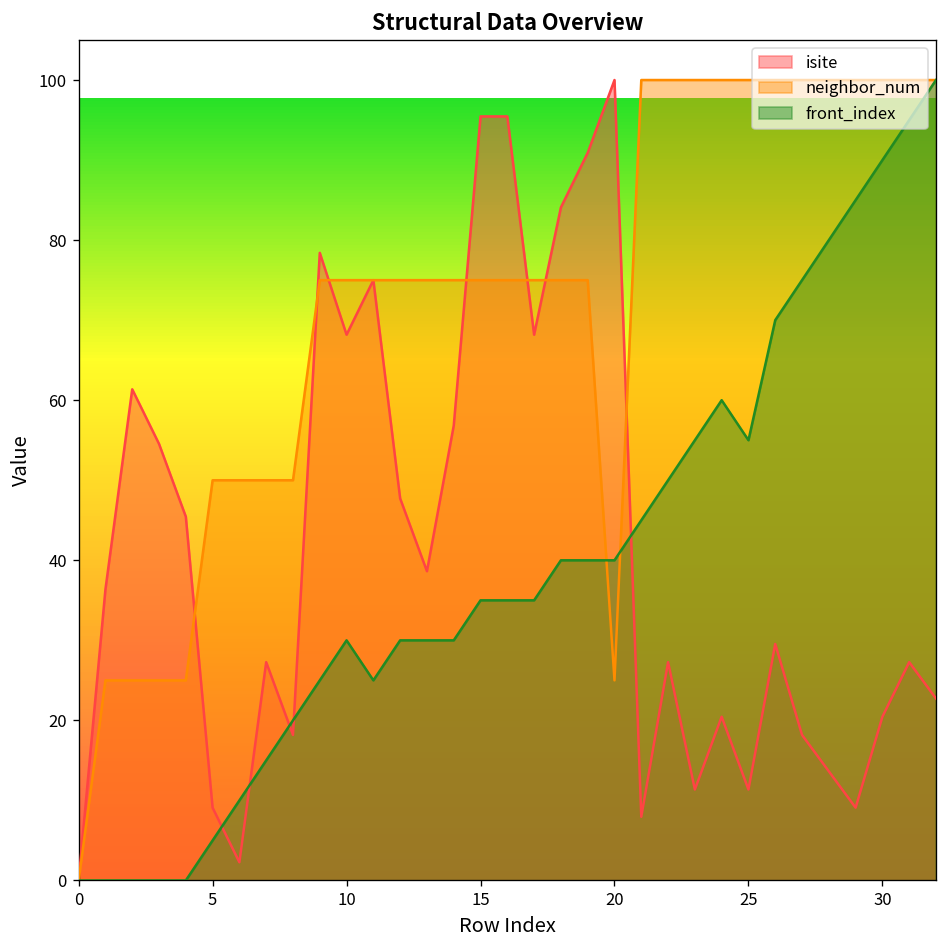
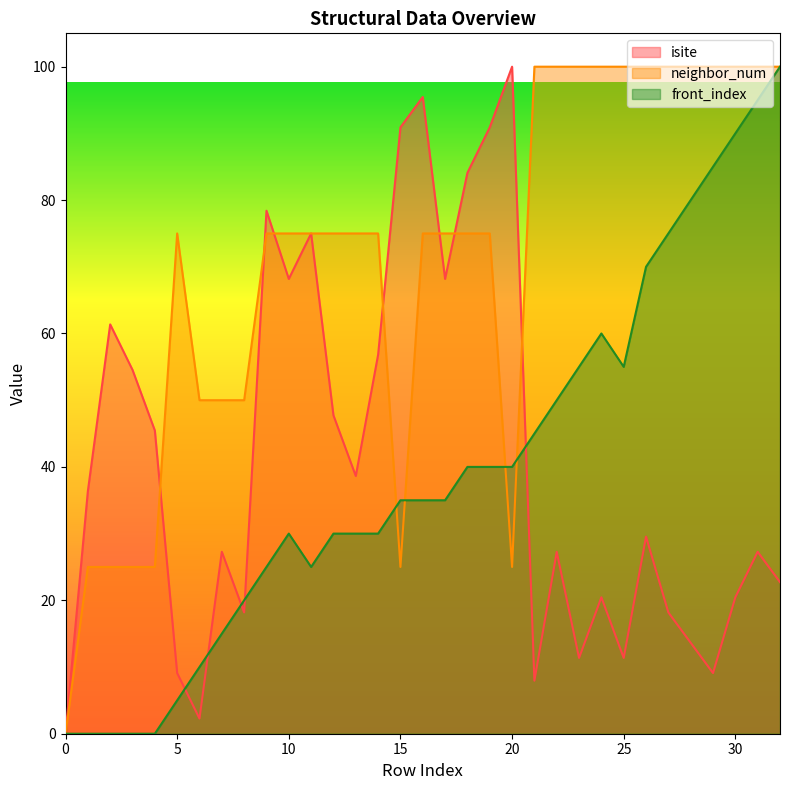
  {
    "isite": {
      "5": 9,
      "10": 68,
-     "15": 95,
+     "15": 91,
      "20": 100,
      "25": 11,
      "30": 20
    },
    "neighbor_num": {
-     "5": 50,
+     "5": 75,
      "10": 75,
-     "15": 75,
+     "15": 25,
      "20": 25,
      "25": 100
    },
    "front_index": {
      "5": 5,
      "10": 30,
      "15": 35,
      "20": 40,
      "25": 55,
      "30": 90
    }
  }
